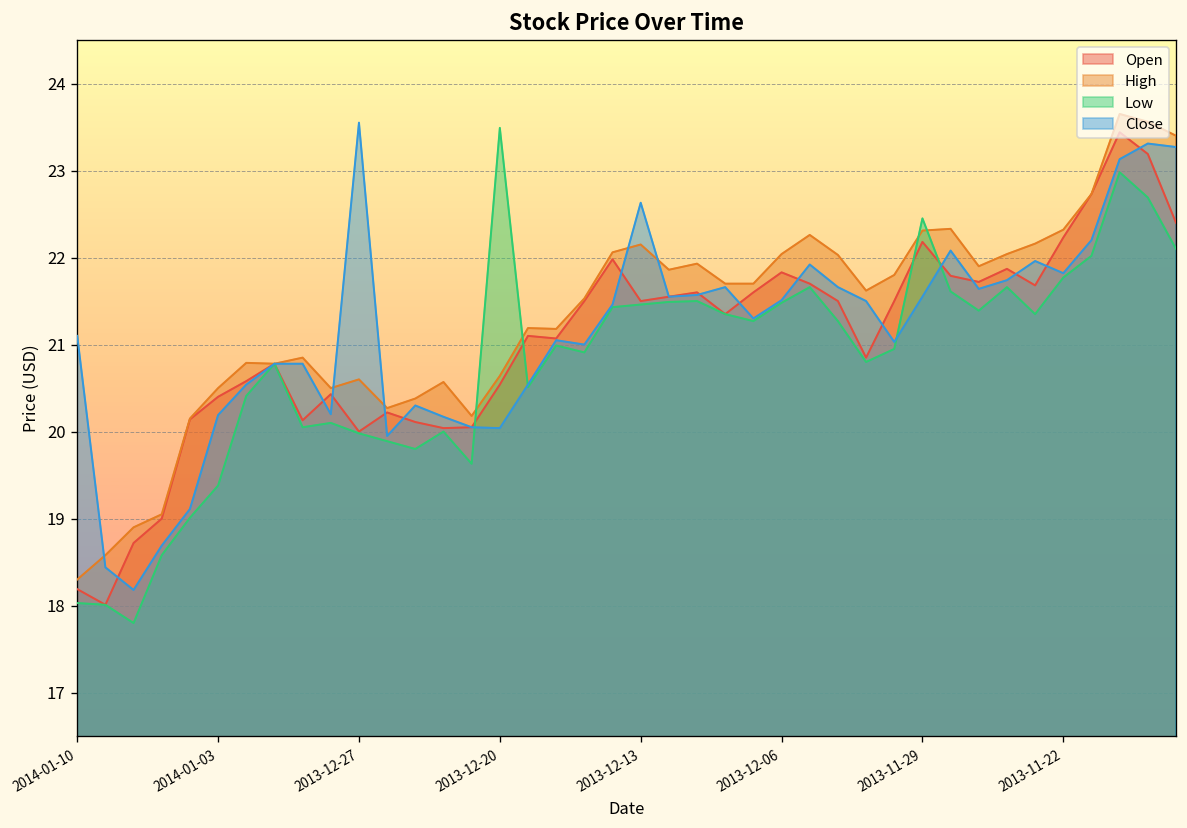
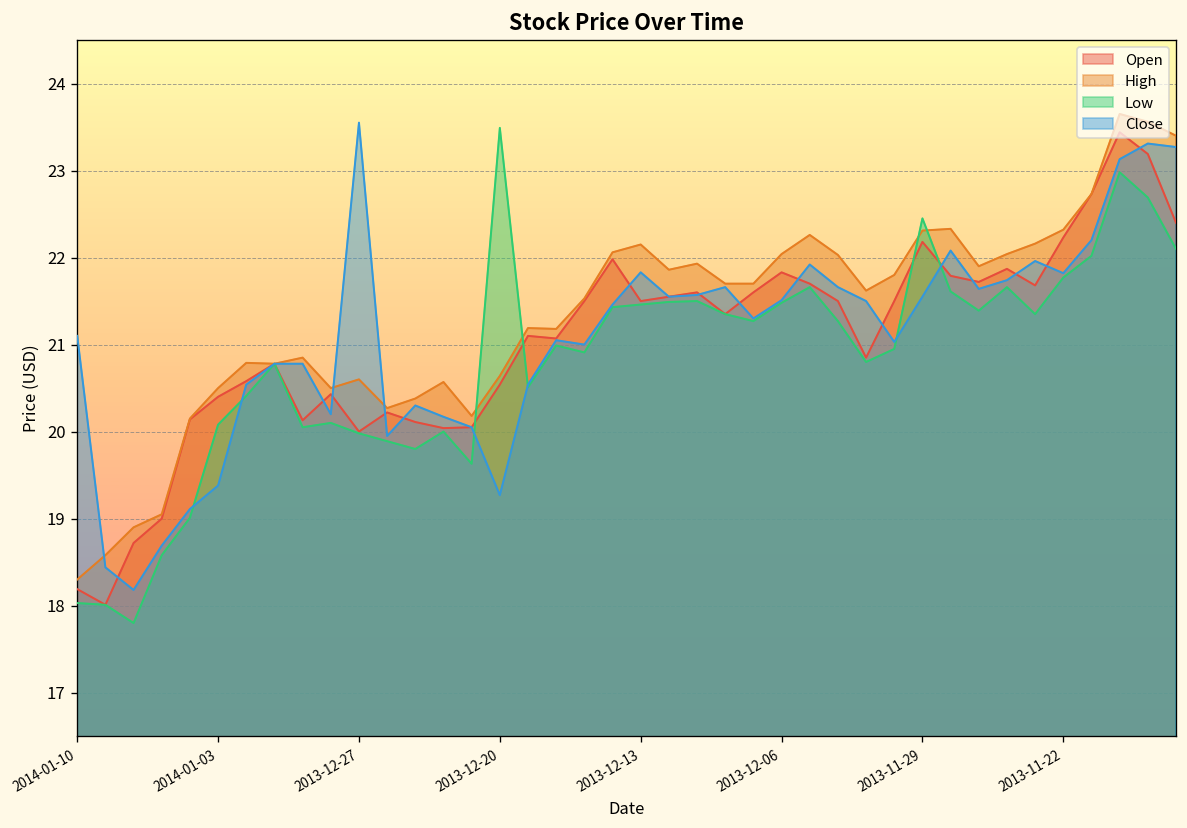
  {
    "Low": {
      "2014-01-10": 18.0,
-     "2014-01-03": 19.4,
+     "2014-01-03": 20.1,
      "2013-12-20": 23.5,
      "2013-12-13": 21.5,
      "2013-11-29": 22.5,
      "2013-11-22": 21.8
    },
    "Close": {
      "2014-01-10": 21.1,
-     "2014-01-03": 20.2,
+     "2014-01-03": 19.4,
      "2013-12-27": 23.6,
-     "2013-12-20": 20.0,
-     "2013-12-13": 22.6,
+     "2013-12-20": 19.3,
+     "2013-12-13": 21.8,
      "2013-11-29": 21.6,
      "2013-11-22": 21.8
    }
  }
